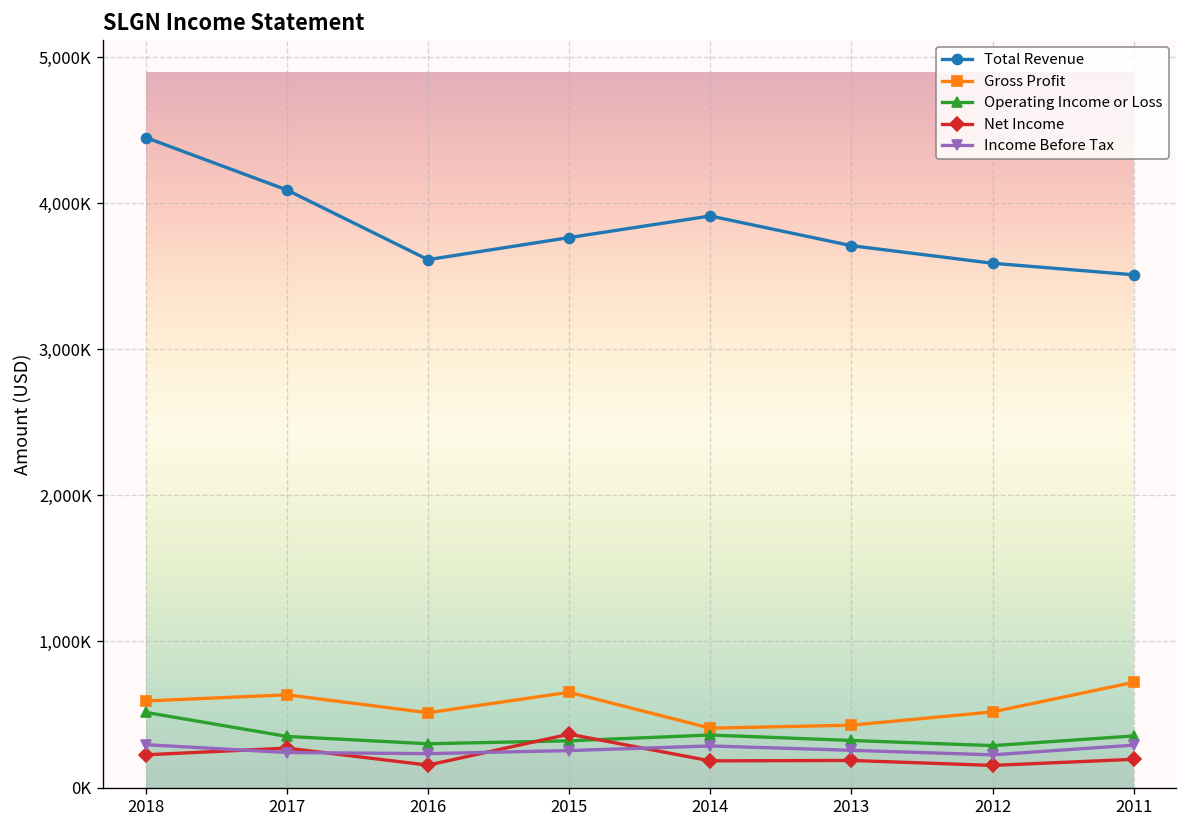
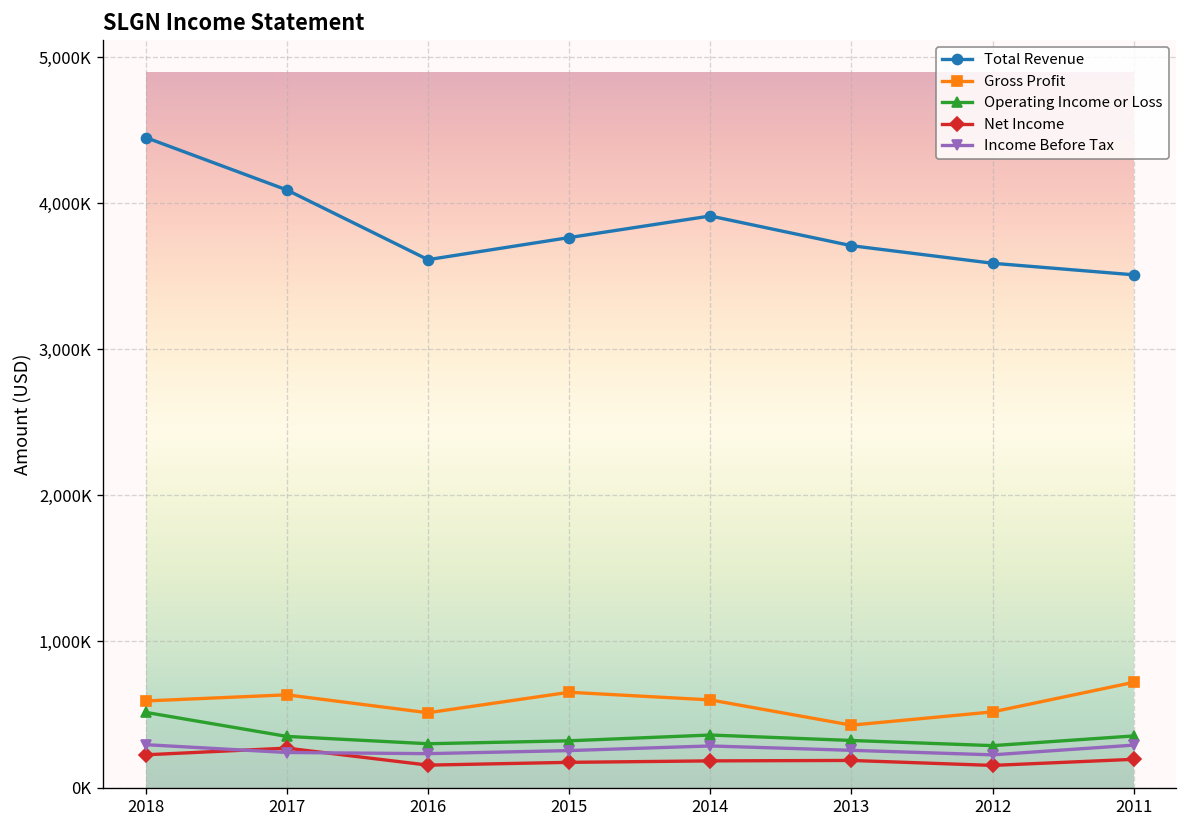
  {
    "Total Revenue": {
      "2018": "4,450,000",
      "2017": "4,090,000",
      "2016": "3,610,000",
      "2015": "3,760,000",
      "2014": "3,910,000",
      "2013": "3,710,000",
      "2012": "3,590,000",
      "2011": "3,510,000"
    },
    "Gross Profit": {
      "2018": "590,000",
      "2017": "630,000",
      "2016": "510,000",
      "2015": "650,000",
-     "2014": "410,000",
+     "2014": "600,000",
      "2013": "430,000",
      "2012": "520,000",
      "2011": "720,000"
    },
    "Operating Income or Loss": {
      "2018": "510,000",
      "2017": "350,000",
      "2016": "300,000",
      "2015": "320,000",
      "2014": "360,000",
      "2013": "320,000",
      "2012": "290,000",
      "2011": "350,000"
    },
    "Net Income": {
      "2018": "220,000",
      "2017": "270,000",
      "2016": "150,000",
-     "2015": "370,000",
+     "2015": "170,000",
      "2014": "180,000",
      "2013": "190,000",
      "2012": "150,000",
      "2011": "190,000"
    },
    "Income Before Tax": {
      "2018": "290,000",
      "2017": "240,000",
      "2016": "230,000",
      "2015": "250,000",
      "2014": "280,000",
      "2013": "250,000",
      "2012": "220,000",
      "2011": "290,000"
    }
  }
